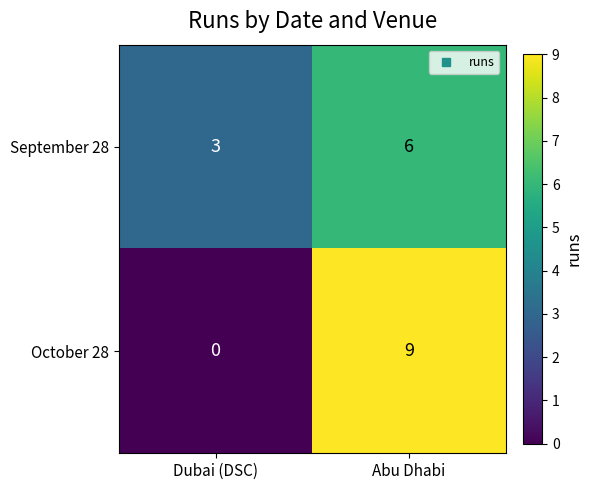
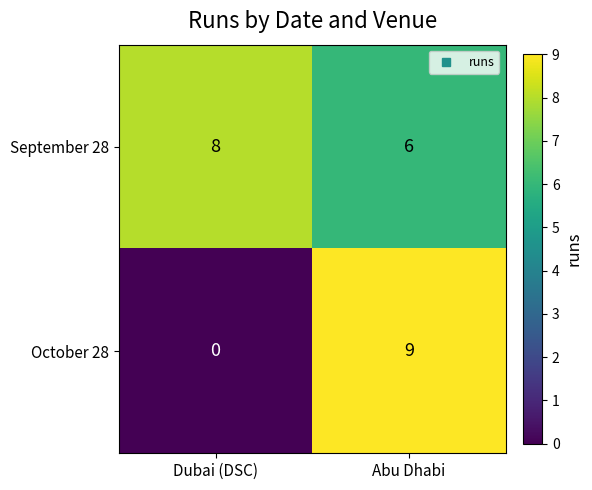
  {
    "September 28": {
-     "Dubai (DSC)": 3,
+     "Dubai (DSC)": 8,
      "Abu Dhabi": 6
    },
    "October 28": {
      "Dubai (DSC)": 0,
      "Abu Dhabi": 9
    }
  }
